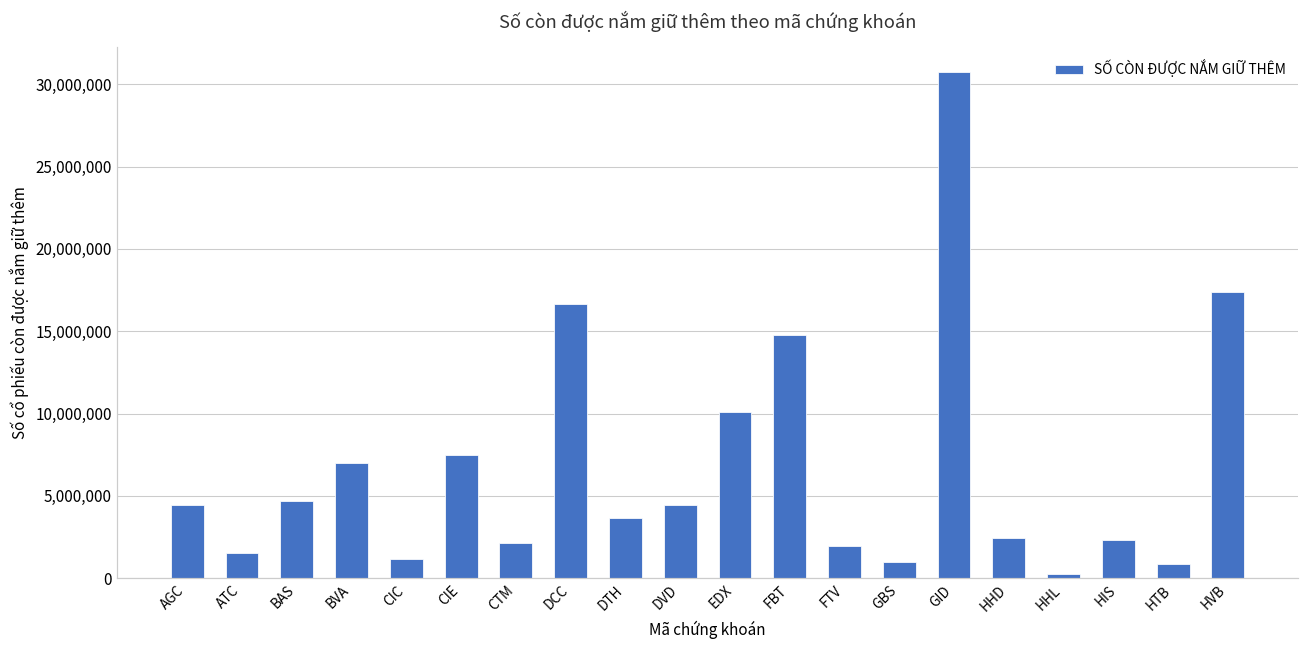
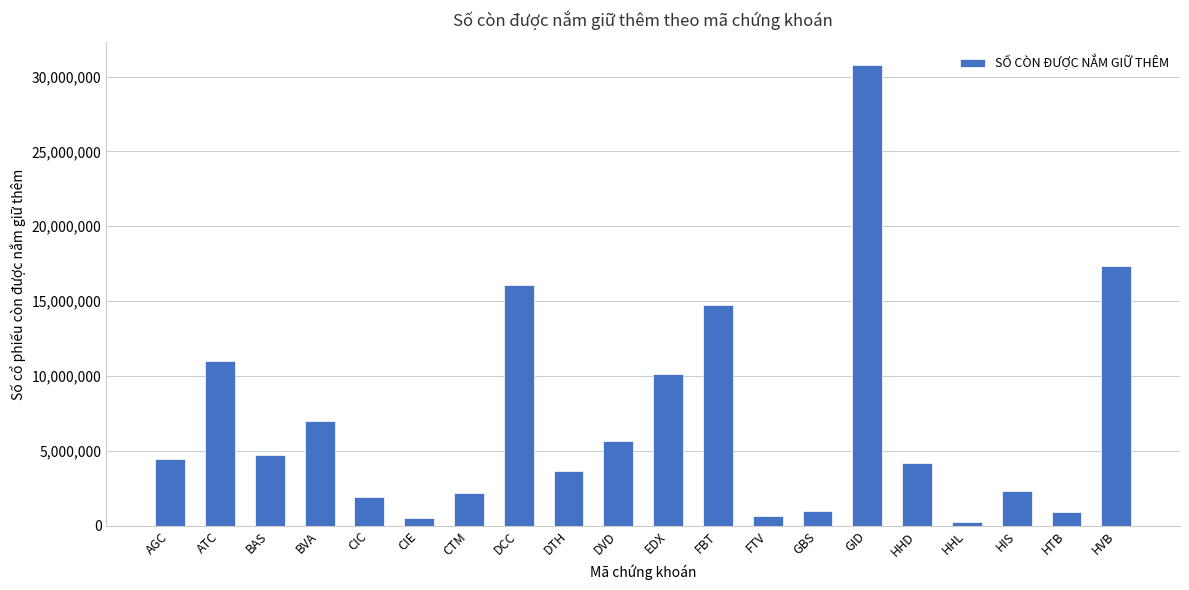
  {
    "AGC": "4,500,000",
-   "ATC": "1,500,000",
+   "ATC": "11,000,000",
    "BAS": "4,700,000",
    "BVA": "7,000,000",
-   "CIC": "1,100,000",
-   "CIE": "7,500,000",
+   "CIC": "1,900,000",
+   "CIE": "500,000",
    "CTM": "2,200,000",
-   "DCC": "16,600,000",
+   "DCC": "16,100,000",
    "DTH": "3,700,000",
-   "DVD": "4,500,000",
+   "DVD": "5,700,000",
    "EDX": "10,100,000",
    "FBT": "14,800,000",
-   "FTV": "2,000,000",
+   "FTV": "600,000",
    "GBS": "1,000,000",
    "GID": "30,700,000",
-   "HHD": "2,500,000",
+   "HHD": "4,200,000",
    "HHL": "300,000",
    "HIS": "2,300,000",
    "HTB": "900,000",
    "HVB": "17,400,000"
  }
